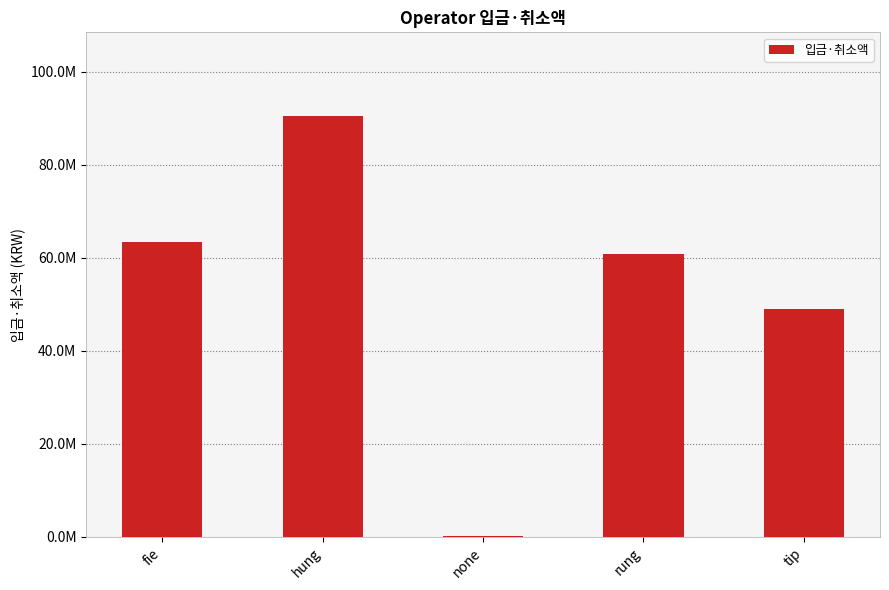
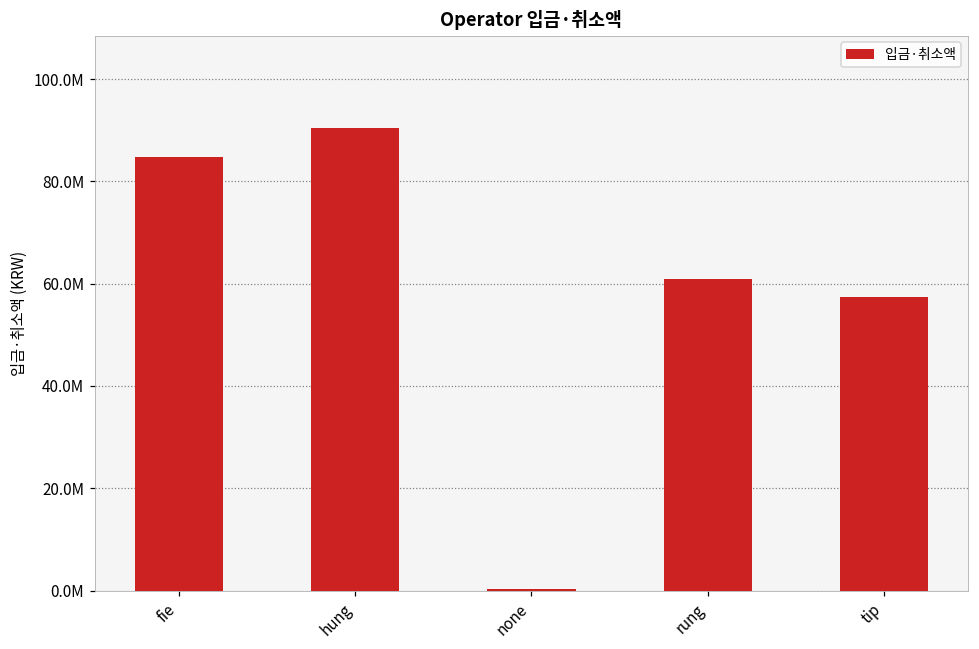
  {
-   "fie": 63000000,
+   "fie": 85000000,
    "hung": 90000000,
    "rung": 61000000,
-   "tip": 49000000
+   "tip": 57000000
  }
